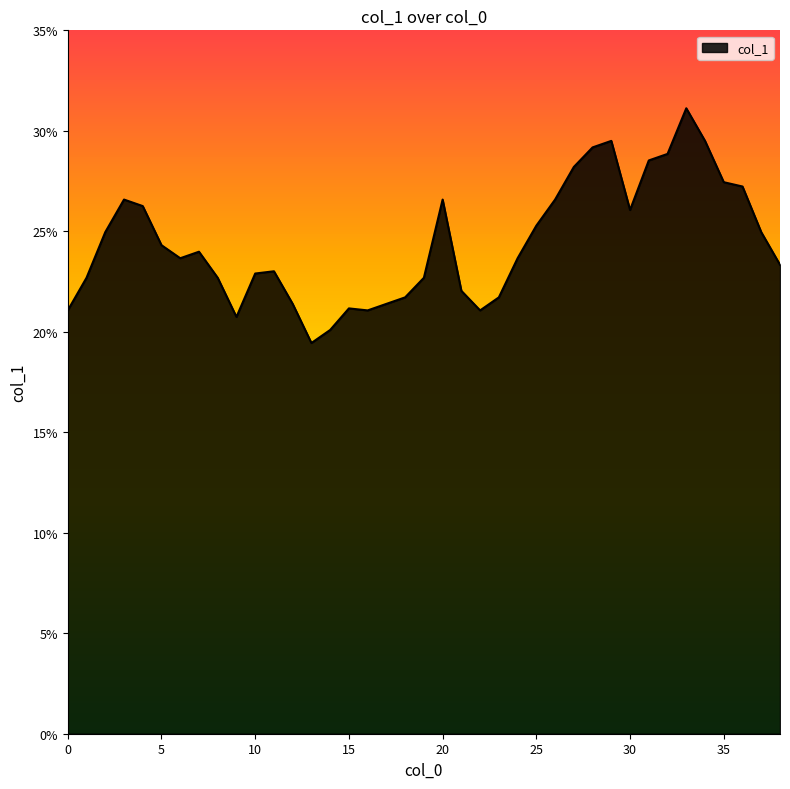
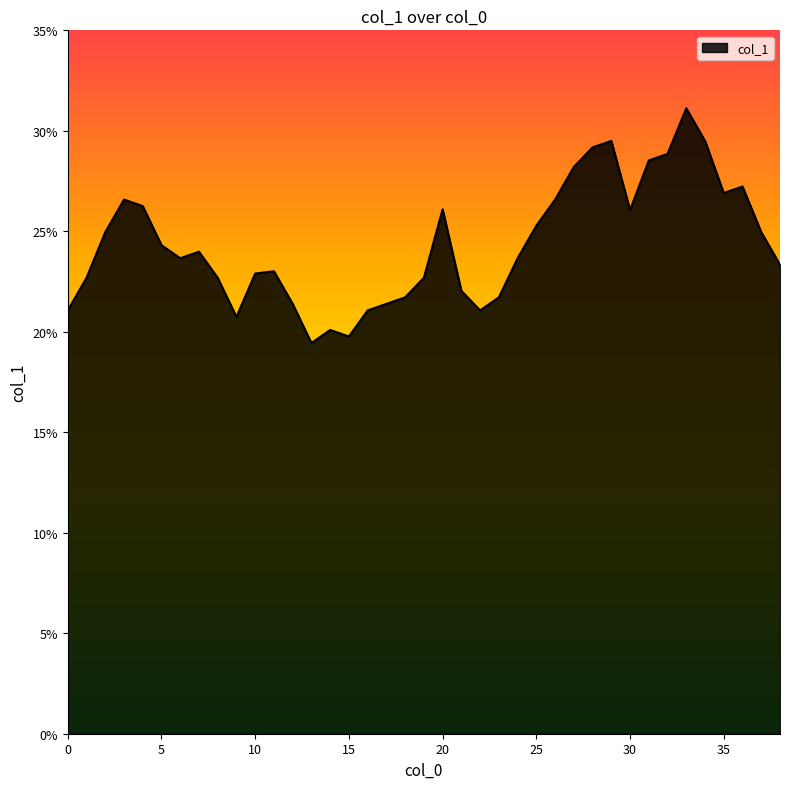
  {
    "0": "21.1%",
    "5": "24.3%",
    "10": "22.9%",
-   "15": "21.2%",
-   "20": "26.6%",
+   "15": "19.8%",
+   "20": "26.1%",
    "25": "25.3%",
    "30": "26.1%",
-   "35": "27.4%"
+   "35": "26.9%"
  }
